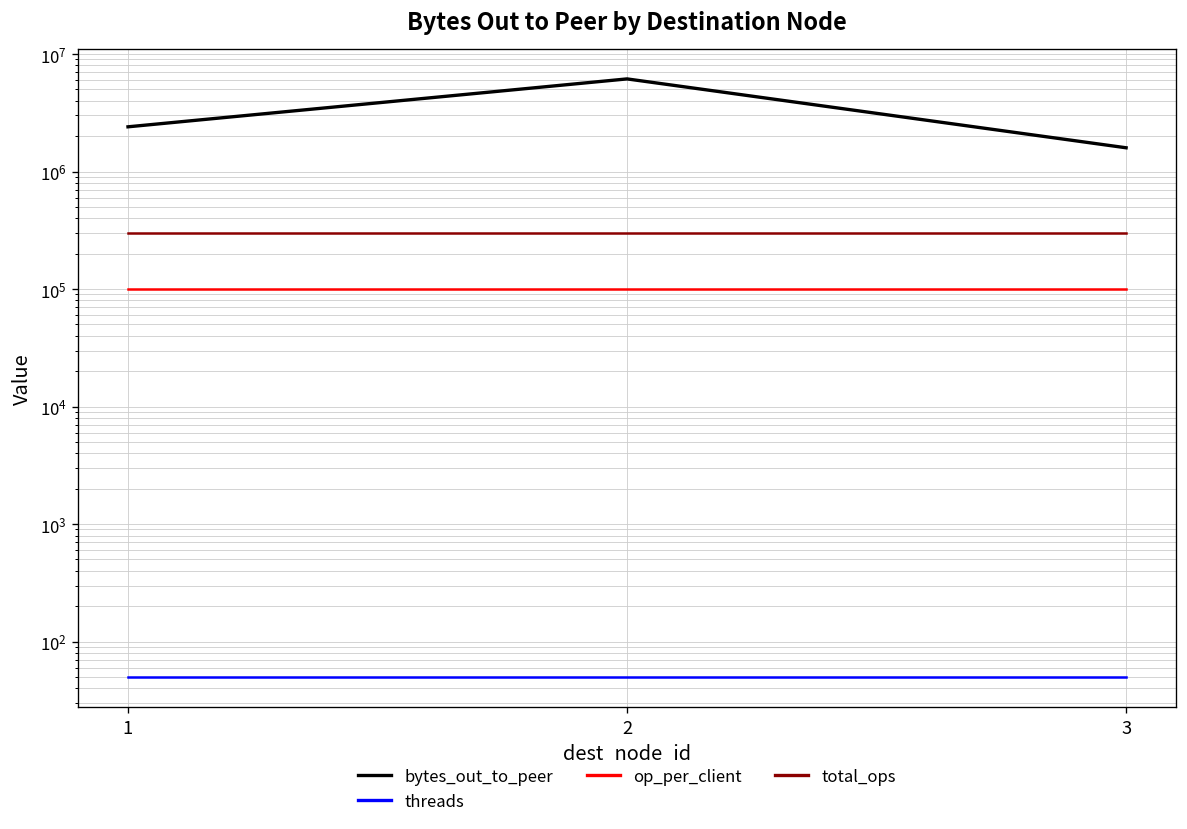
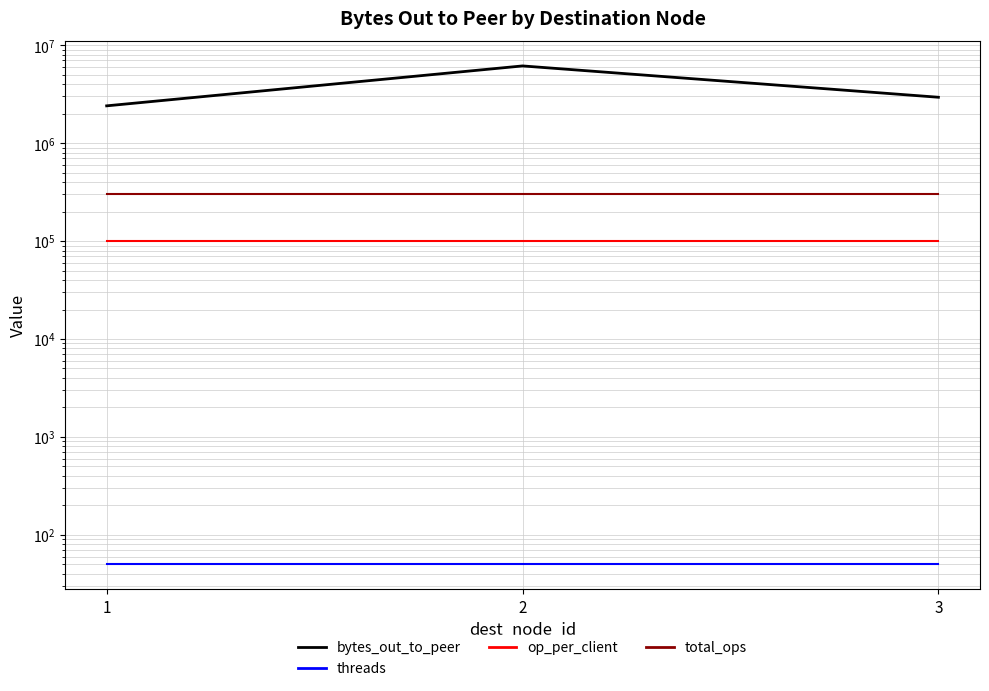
  {
    "bytes_out_to_peer": {
      "1": 2400000,
      "2": 6000000,
-     "3": 1600000
+     "3": 2900000
    },
    "threads": {
      "1": 50,
      "2": 50,
      "3": 50
    },
    "op_per_client": {
      "1": 100000,
      "2": 100000,
      "3": 100000
    },
    "total_ops": {
      "1": 300000,
      "2": 300000,
      "3": 300000
    }
  }
